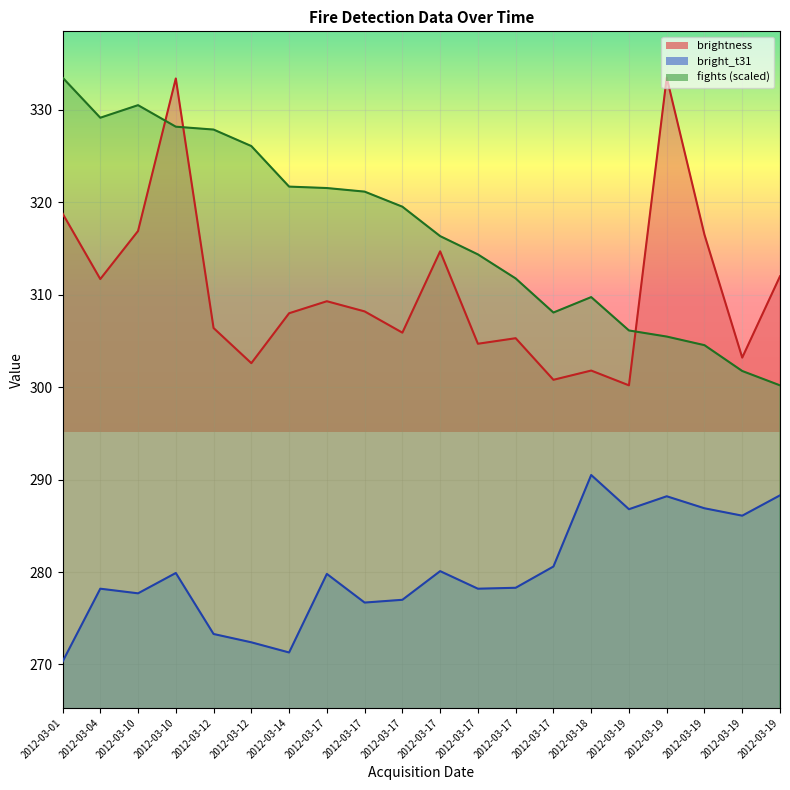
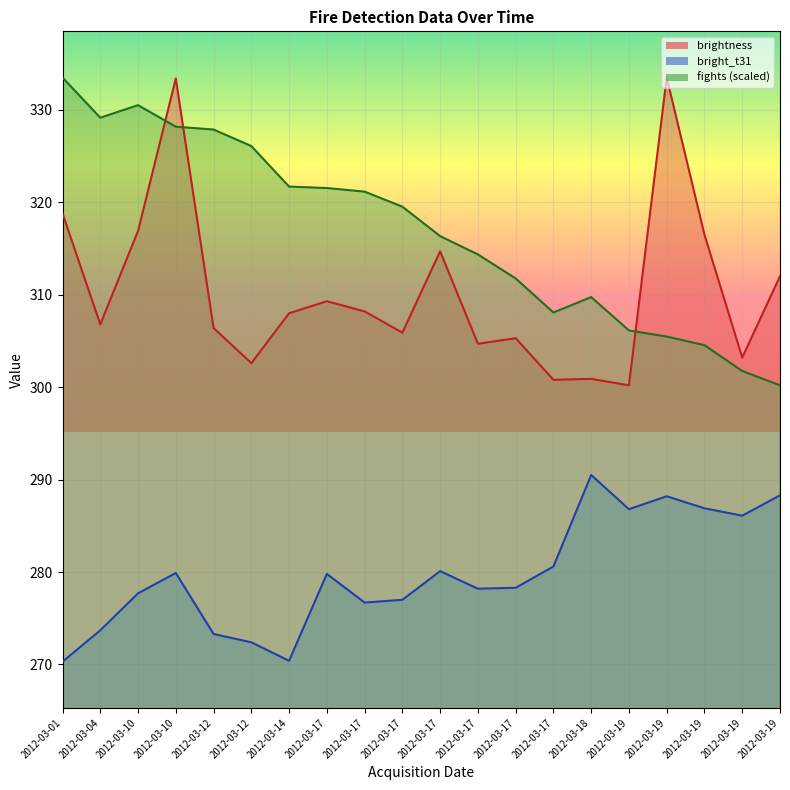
  {
    "brightness": {
      "2012-03-01": 319,
-     "2012-03-04": 312,
+     "2012-03-04": 307,
      "2012-03-14": 308,
-     "2012-03-18": 302
+     "2012-03-18": 301
    },
    "bright_t31": {
      "2012-03-01": 270,
-     "2012-03-04": 278,
-     "2012-03-14": 271,
+     "2012-03-04": 274,
+     "2012-03-14": 270,
      "2012-03-18": 291
    },
    "fights (scaled)": {
      "2012-03-01": 334,
      "2012-03-04": 329,
      "2012-03-14": 322,
      "2012-03-18": 310
    }
  }
